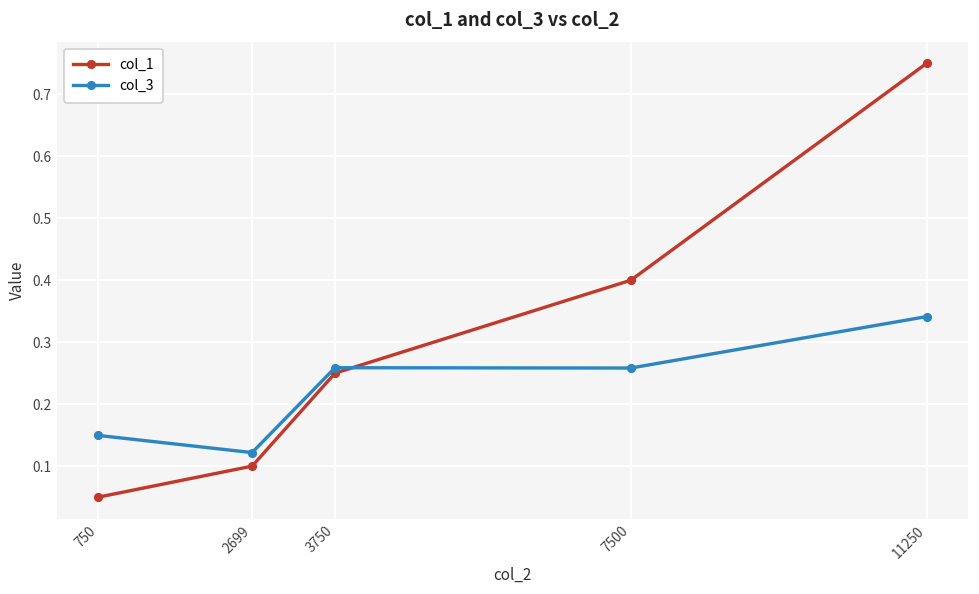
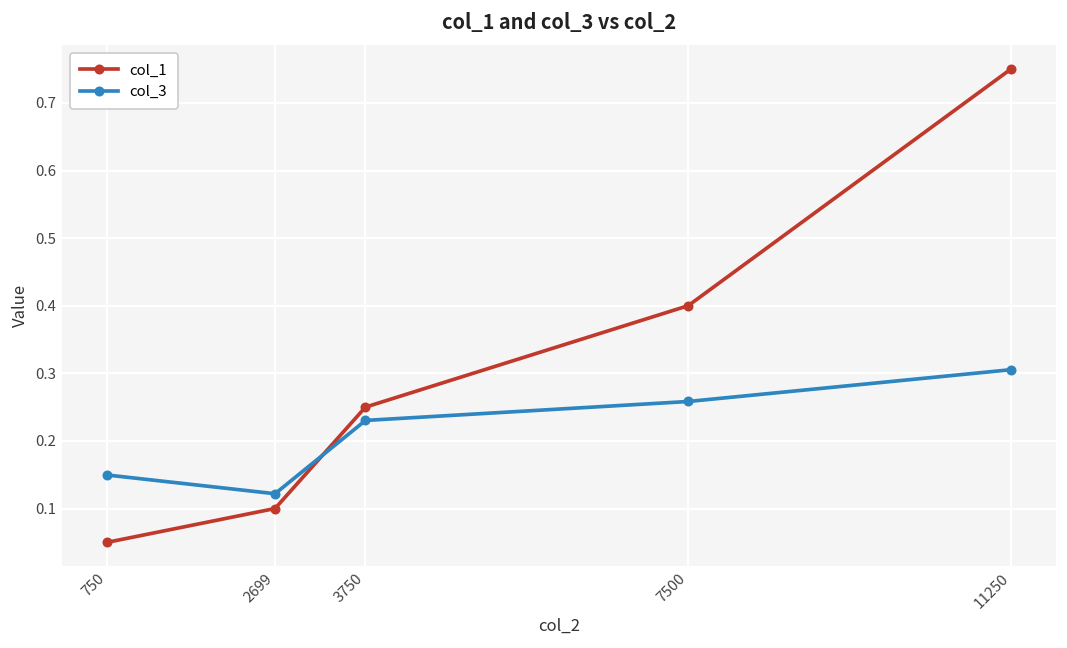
  {
    "col_1": {
      "750": 0.05,
      "2699": 0.10,
      "3750": 0.25,
      "7500": 0.40,
      "11250": 0.75
    },
    "col_3": {
      "750": 0.15,
      "2699": 0.12,
-     "3750": 0.26,
+     "3750": 0.23,
      "7500": 0.26,
-     "11250": 0.34
+     "11250": 0.31
    }
  }
